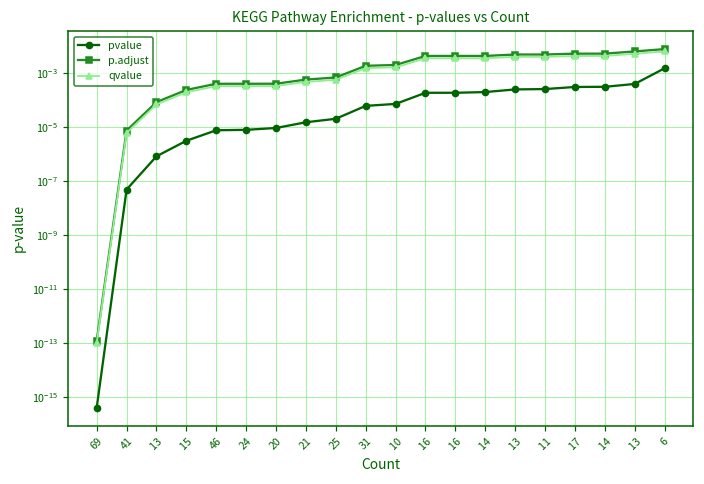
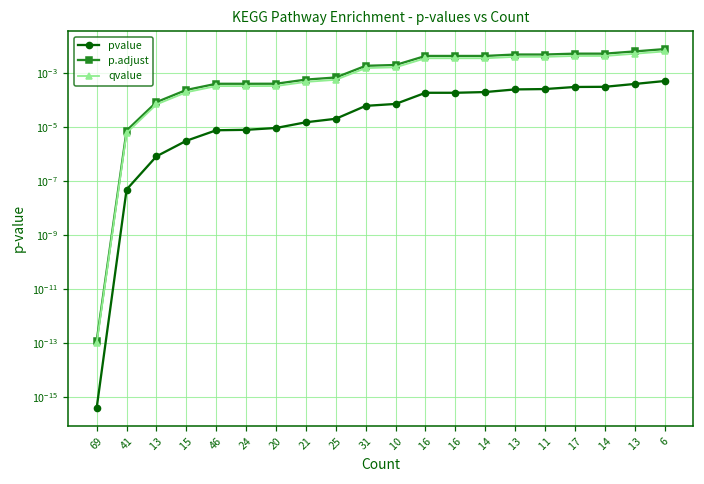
  {
    "pvalue": {
      "69": 0.000000000000,
      "41": 0.00000005,
      "15": 0.000003,
      "46": 0.000008,
      "24": 0.000008,
      "20": 0.000009,
      "21": 0.00002,
      "25": 0.00002,
      "31": 0.00006,
      "10": 0.00007,
      "11": 0.0003,
      "17": 0.0003,
-     "6": 0.002
+     "6": 0.0005
    }
  }
